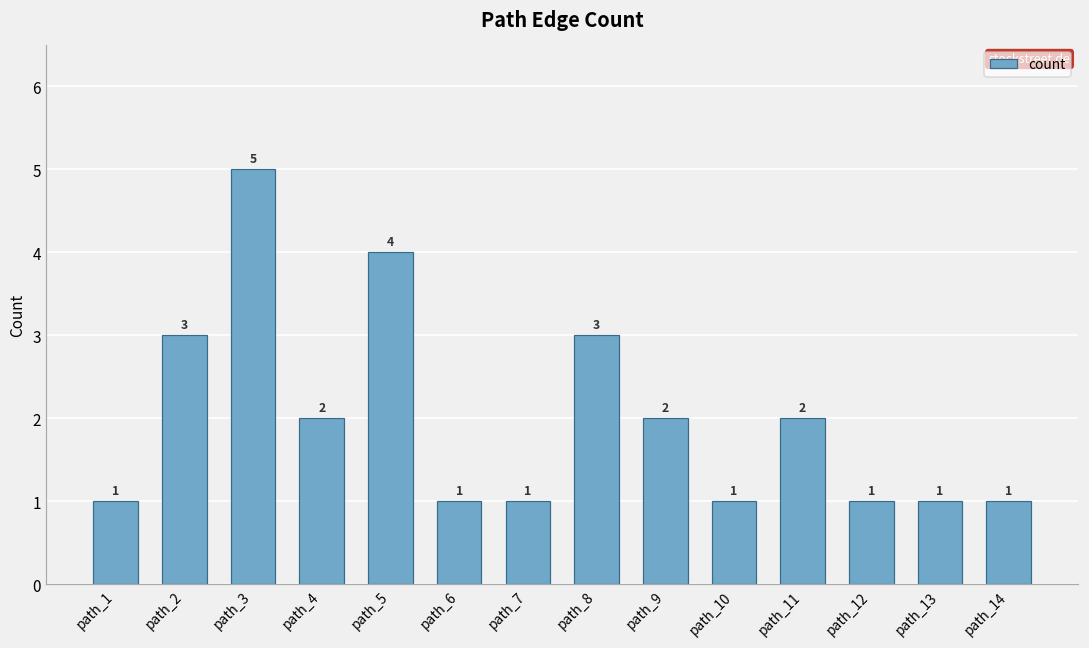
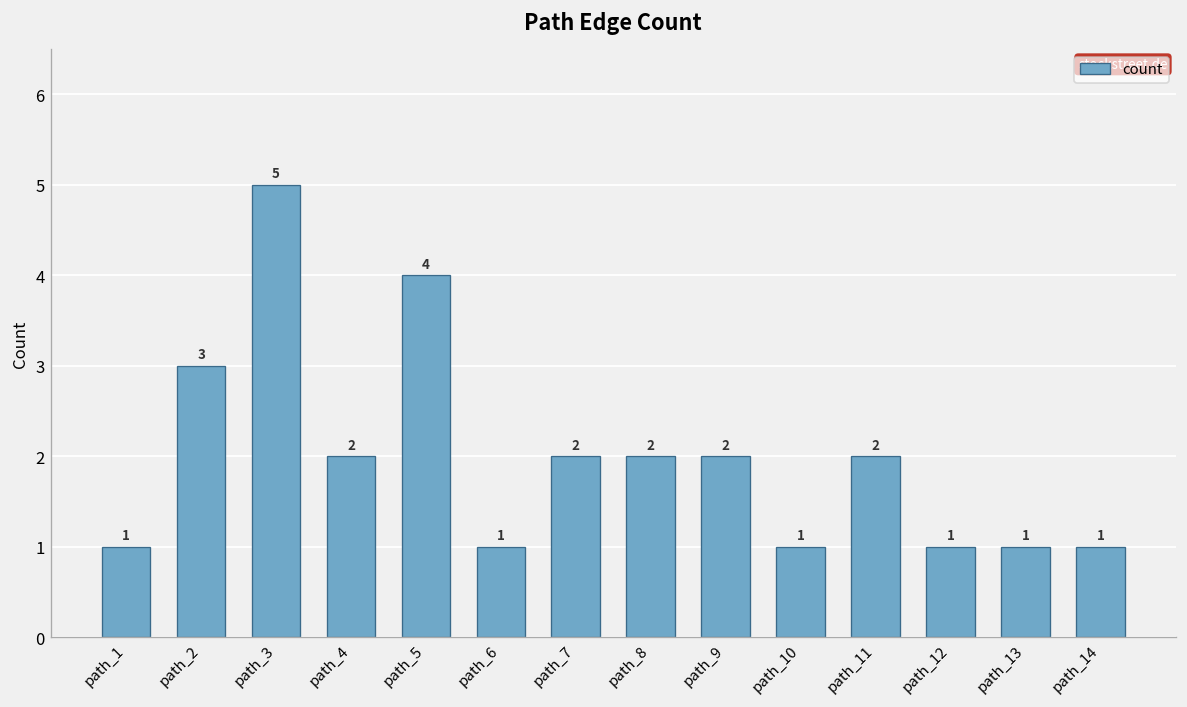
  {
    "path_1": 1,
    "path_2": 3,
    "path_3": 5,
    "path_4": 2,
    "path_5": 4,
    "path_6": 1,
-   "path_7": 1,
-   "path_8": 3,
+   "path_7": 2,
+   "path_8": 2,
    "path_9": 2,
    "path_10": 1,
    "path_11": 2,
    "path_12": 1,
    "path_13": 1,
    "path_14": 1
  }
